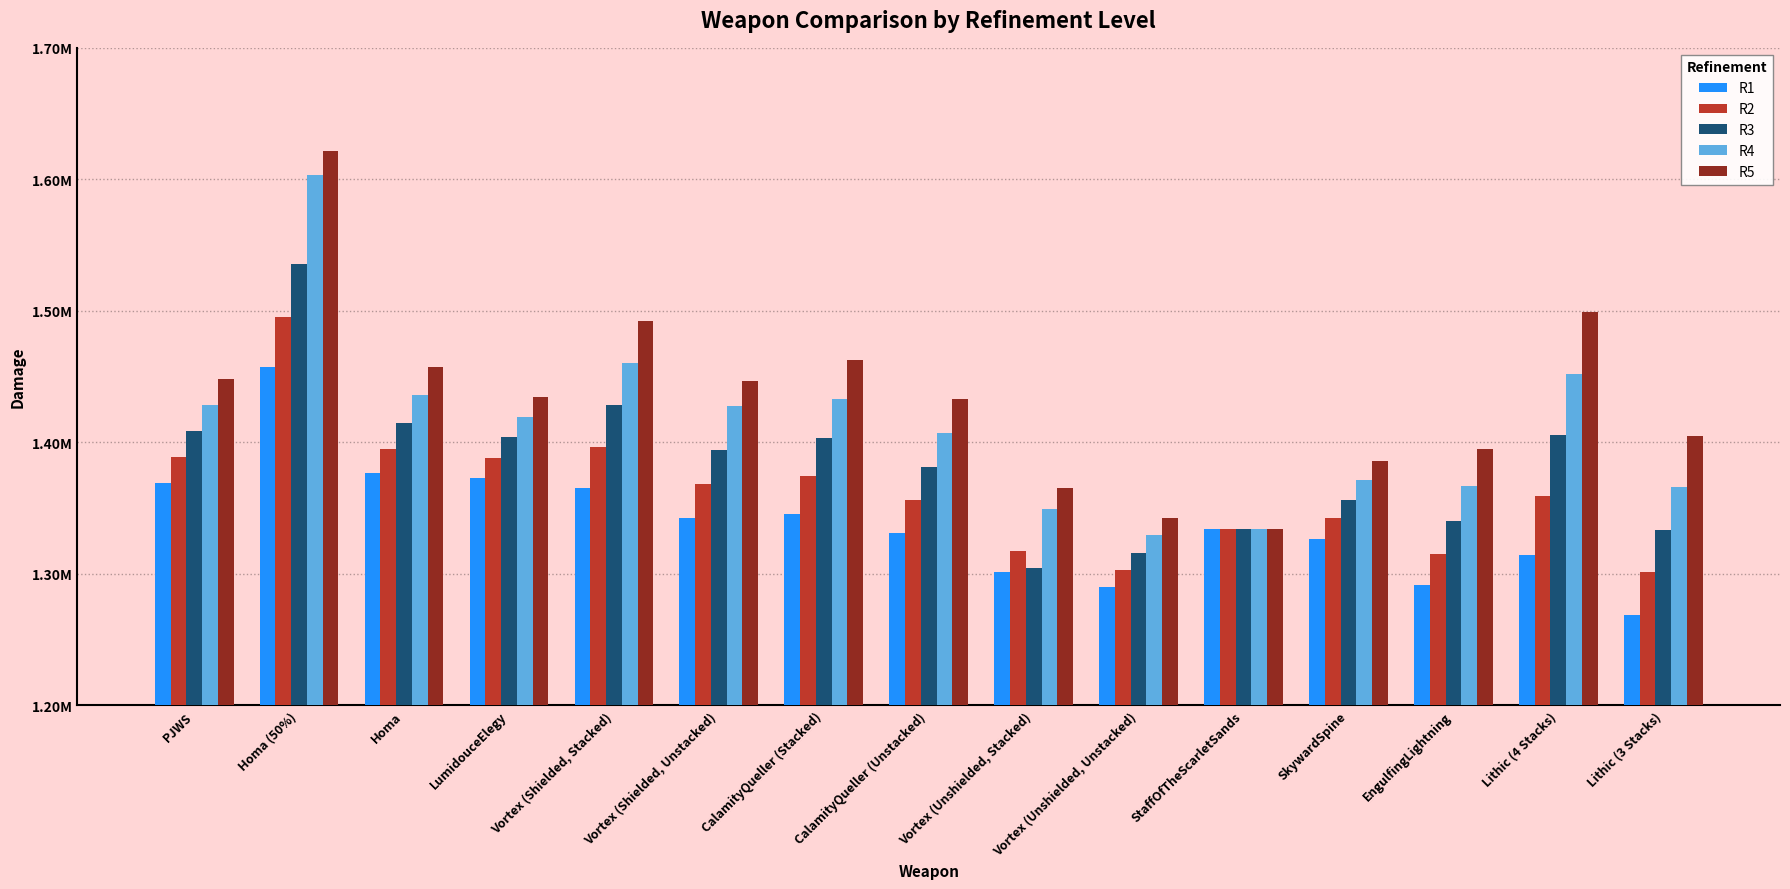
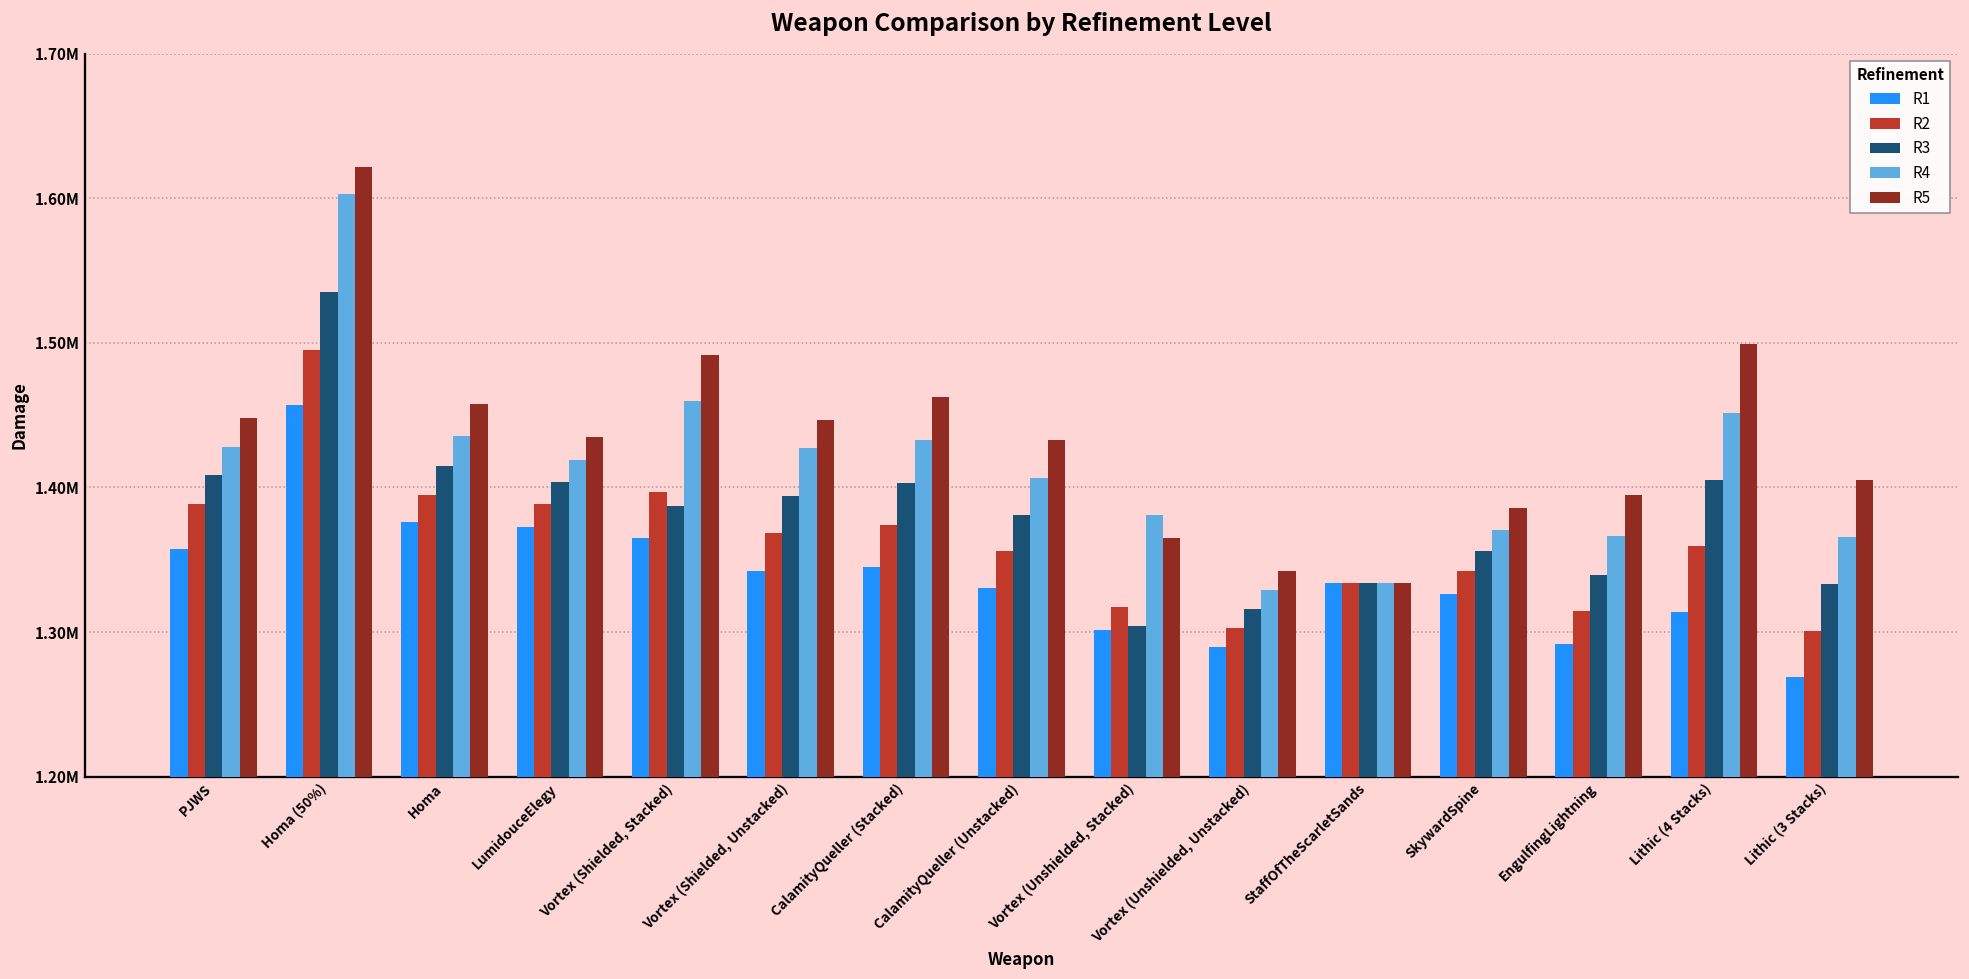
  {
    "R1": {
-     "PJWS": 1369000,
+     "PJWS": 1358000,
      "Homa (50%)": 1457000,
      "Homa": 1376000,
      "LumidouceElegy": 1373000,
      "Vortex (Shielded, Stacked)": 1365000,
      "Vortex (Shielded, Unstacked)": 1342000,
      "CalamityQueller (Stacked)": 1345000,
      "CalamityQueller (Unstacked)": 1331000,
      "Vortex (Unshielded, Stacked)": 1301000,
      "Vortex (Unshielded, Unstacked)": 1290000,
      "StaffOfTheScarletSands": 1334000,
      "SkywardSpine": 1326000,
      "EngulfingLightning": 1292000,
      "Lithic (4 Stacks)": 1314000,
      "Lithic (3 Stacks)": 1269000
    },
    "R3": {
      "PJWS": 1408000,
      "Homa (50%)": 1535000,
      "Homa": 1415000,
      "LumidouceElegy": 1404000,
-     "Vortex (Shielded, Stacked)": 1428000,
+     "Vortex (Shielded, Stacked)": 1387000,
      "Vortex (Shielded, Unstacked)": 1394000,
      "CalamityQueller (Stacked)": 1403000,
      "CalamityQueller (Unstacked)": 1381000,
      "Vortex (Unshielded, Stacked)": 1304000,
      "Vortex (Unshielded, Unstacked)": 1316000,
      "StaffOfTheScarletSands": 1334000,
      "SkywardSpine": 1356000,
      "EngulfingLightning": 1340000,
      "Lithic (4 Stacks)": 1405000,
      "Lithic (3 Stacks)": 1333000
    },
    "R4": {
      "PJWS": 1428000,
      "Homa (50%)": 1603000,
      "Homa": 1436000,
      "LumidouceElegy": 1419000,
      "Vortex (Shielded, Stacked)": 1460000,
      "Vortex (Shielded, Unstacked)": 1427000,
      "CalamityQueller (Stacked)": 1433000,
      "CalamityQueller (Unstacked)": 1407000,
-     "Vortex (Unshielded, Stacked)": 1349000,
+     "Vortex (Unshielded, Stacked)": 1381000,
      "Vortex (Unshielded, Unstacked)": 1329000,
      "StaffOfTheScarletSands": 1334000,
      "SkywardSpine": 1371000,
      "EngulfingLightning": 1366000,
      "Lithic (4 Stacks)": 1452000,
      "Lithic (3 Stacks)": 1366000
    }
  }
